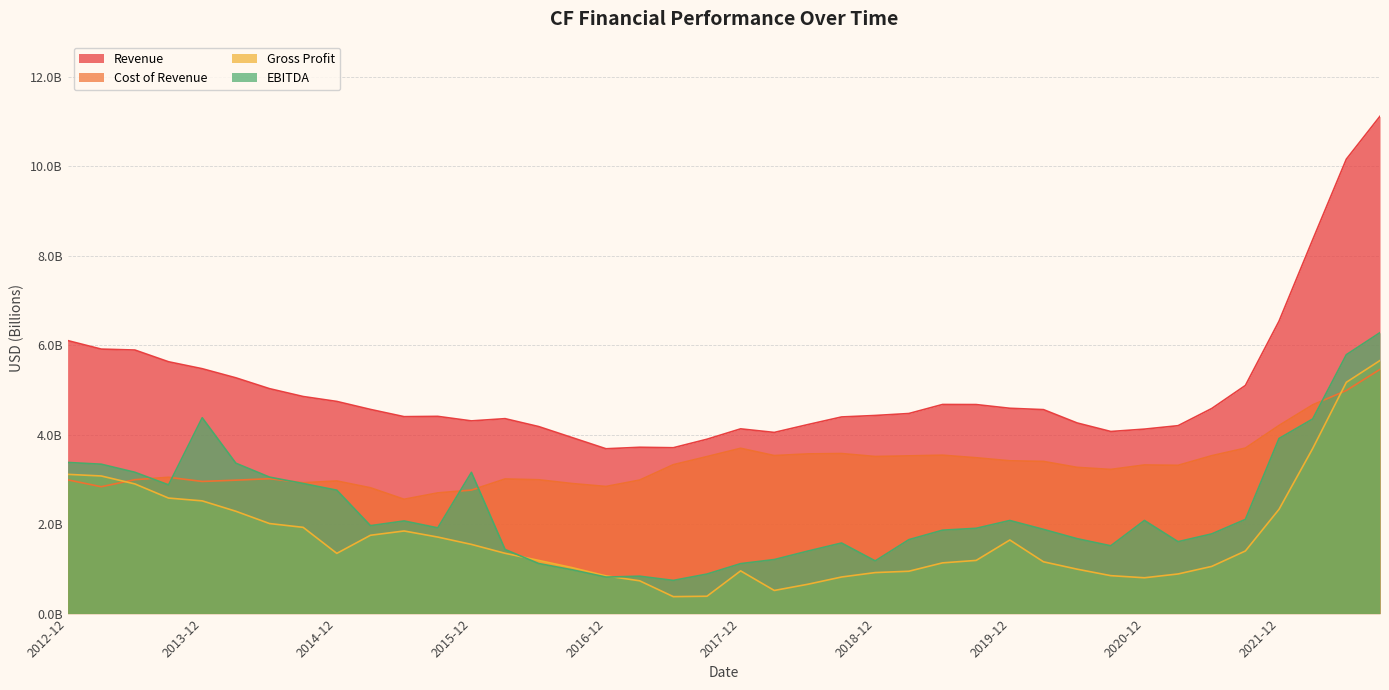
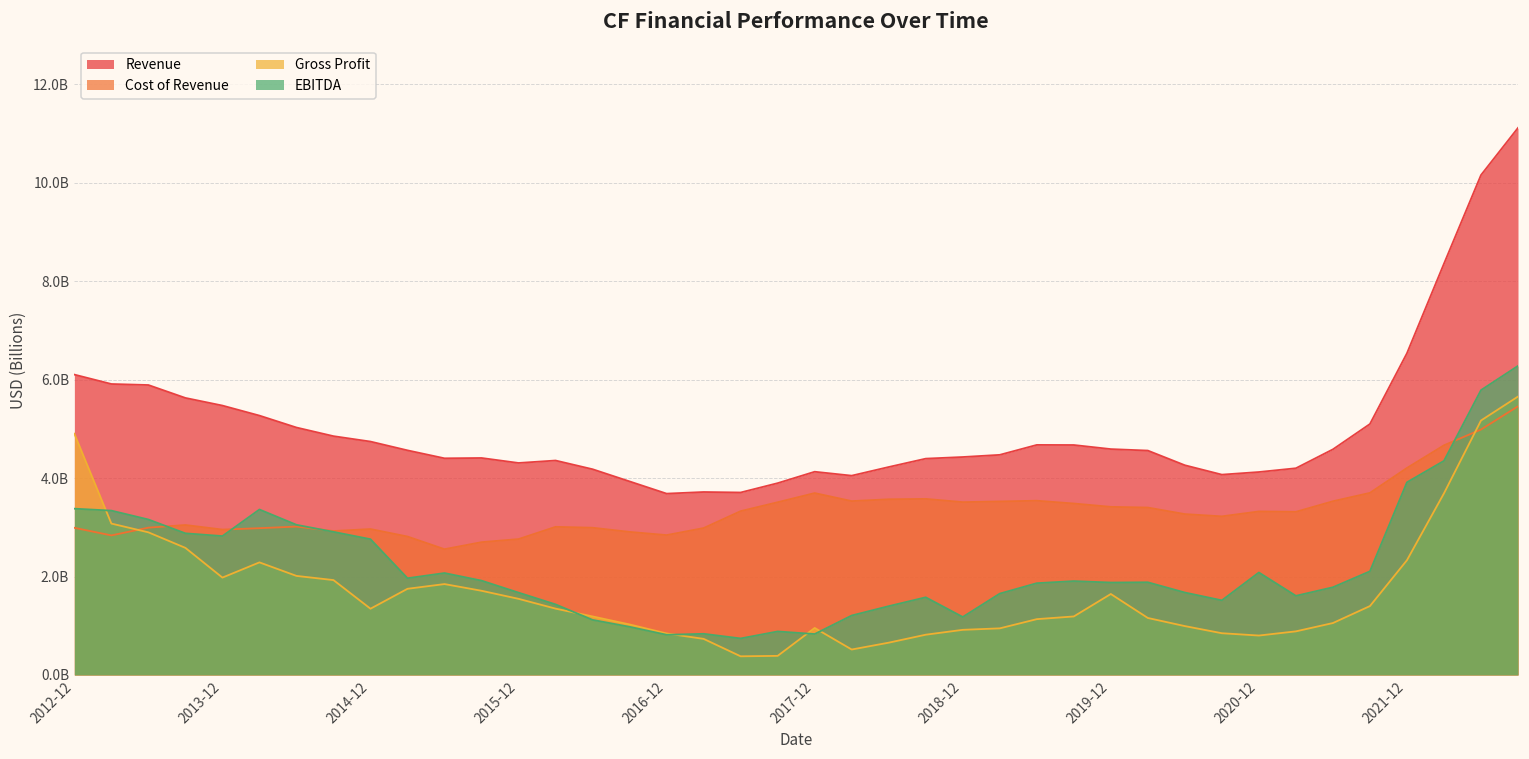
  {
    "Gross Profit": {
-     "2012-12": 3100000000,
-     "2013-12": 2500000000,
+     "2012-12": 4900000000,
+     "2013-12": 2000000000,
      "2014-12": 1300000000,
      "2015-12": 1500000000,
      "2017-12": 1000000000,
      "2018-12": 900000000,
      "2019-12": 1600000000,
      "2020-12": 800000000,
      "2021-12": 2300000000
    },
    "EBITDA": {
      "2012-12": 3400000000,
-     "2013-12": 4400000000,
+     "2013-12": 2800000000,
      "2014-12": 2800000000,
-     "2015-12": 3200000000,
-     "2017-12": 1100000000,
+     "2015-12": 1700000000,
+     "2017-12": 800000000,
      "2018-12": 1200000000,
-     "2019-12": 2100000000,
+     "2019-12": 1900000000,
      "2020-12": 2100000000,
      "2021-12": 3900000000
    }
  }
